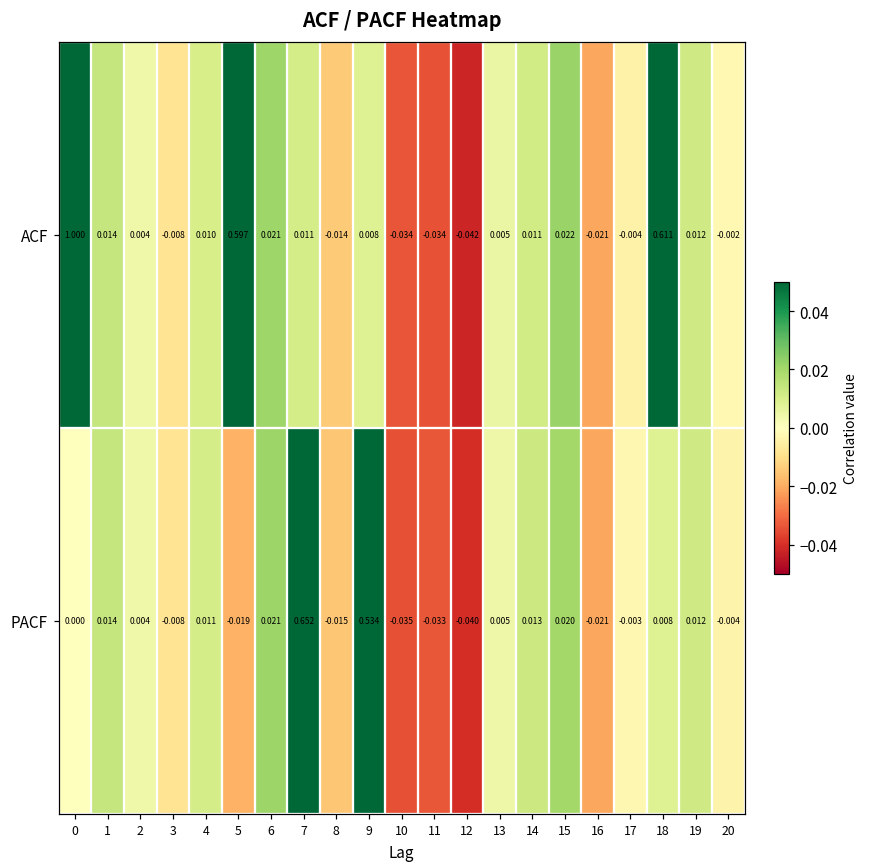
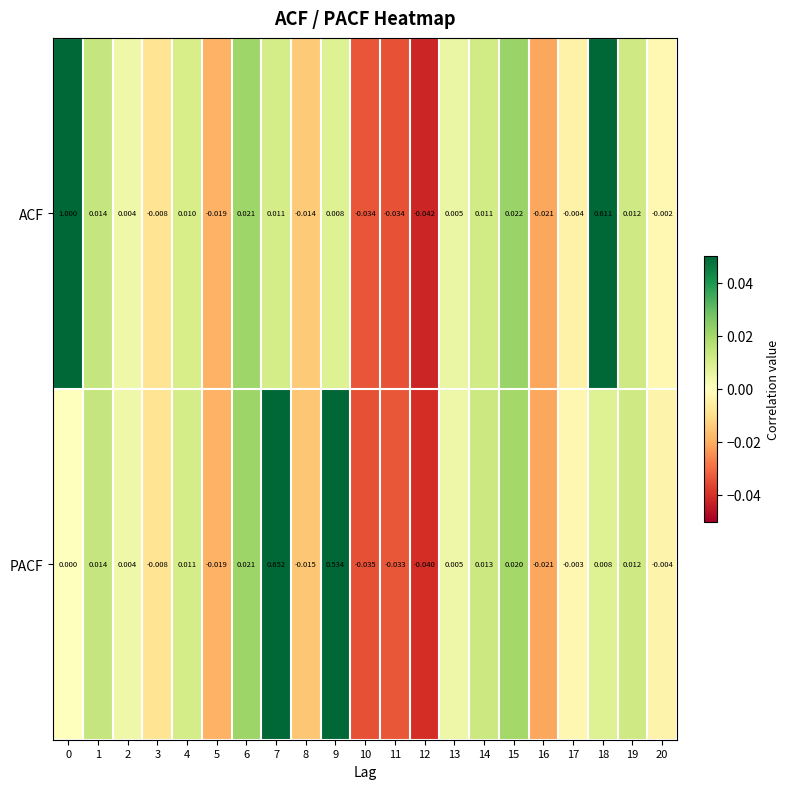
  {
    "ACF": {
      "0": 1.000,
      "1": 0.014,
      "2": 0.004,
      "3": -0.008,
      "4": 0.010,
-     "5": 0.597,
+     "5": -0.019,
      "6": 0.021,
      "7": 0.011,
      "8": -0.014,
      "9": 0.008,
      "10": -0.034,
      "11": -0.034,
      "12": -0.042,
      "13": 0.005,
      "14": 0.011,
      "15": 0.022,
      "16": -0.021,
      "17": -0.004,
      "18": 0.611,
      "19": 0.012,
      "20": -0.002
    },
    "PACF": {
      "0": 0.000,
      "1": 0.014,
      "2": 0.004,
      "3": -0.008,
      "4": 0.011,
      "5": -0.019,
      "6": 0.021,
      "7": 0.652,
      "8": -0.015,
      "9": 0.534,
      "10": -0.035,
      "11": -0.033,
      "12": -0.040,
      "13": 0.005,
      "14": 0.013,
      "15": 0.020,
      "16": -0.021,
      "17": -0.003,
      "18": 0.008,
      "19": 0.012,
      "20": -0.004
    }
  }
